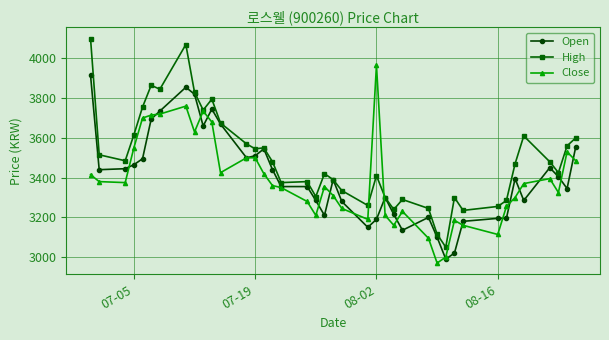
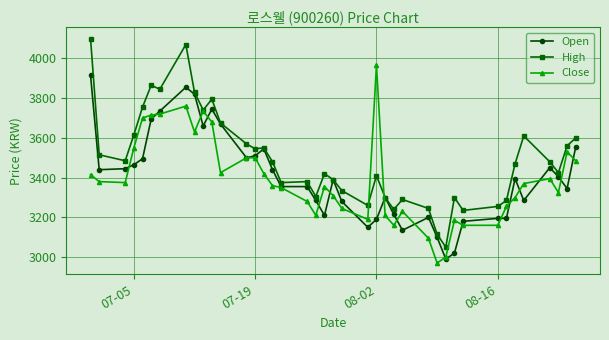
  {
    "Close": {
      "07-05": 3550,
      "08-02": 3970,
-     "08-16": 3110
+     "08-16": 3160
    }
  }
